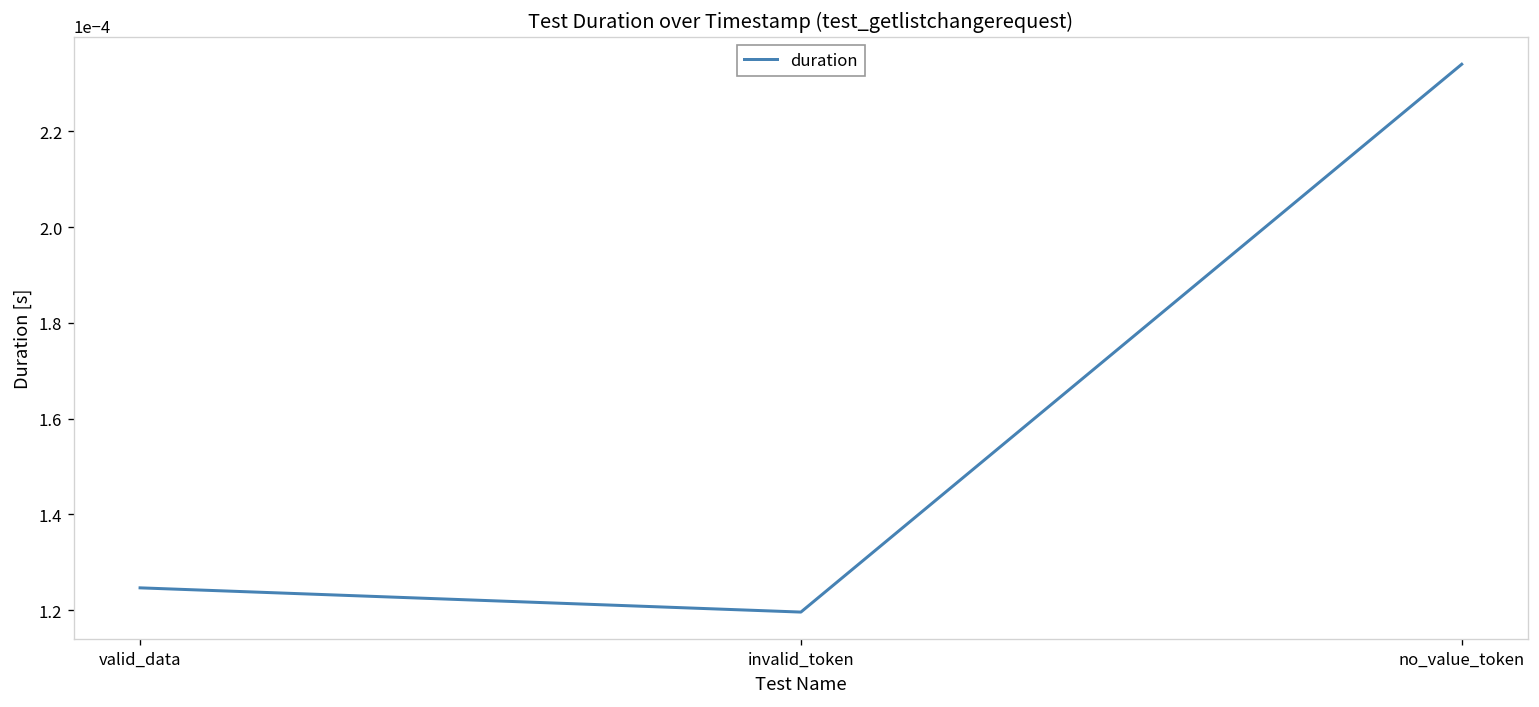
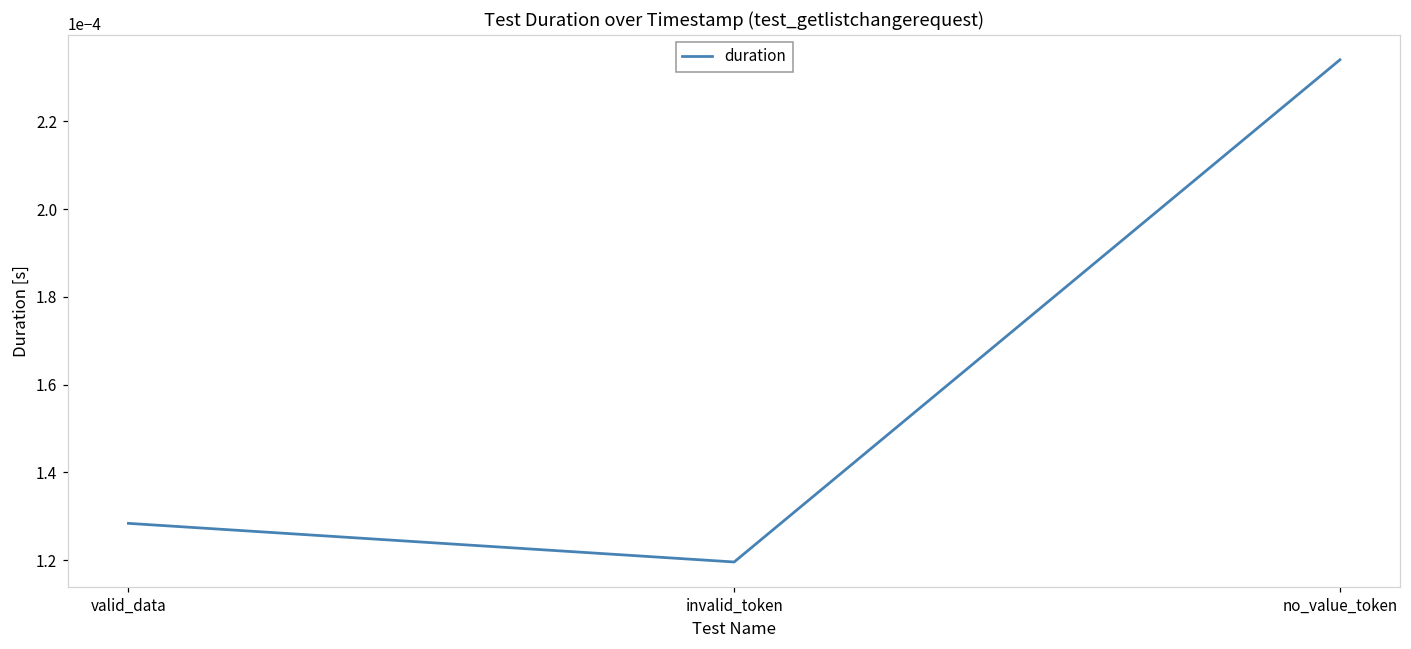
  {
-   "valid_data": 0.000125,
+   "valid_data": 0.000128,
    "invalid_token": 0.000120,
    "no_value_token": 0.000234
  }
